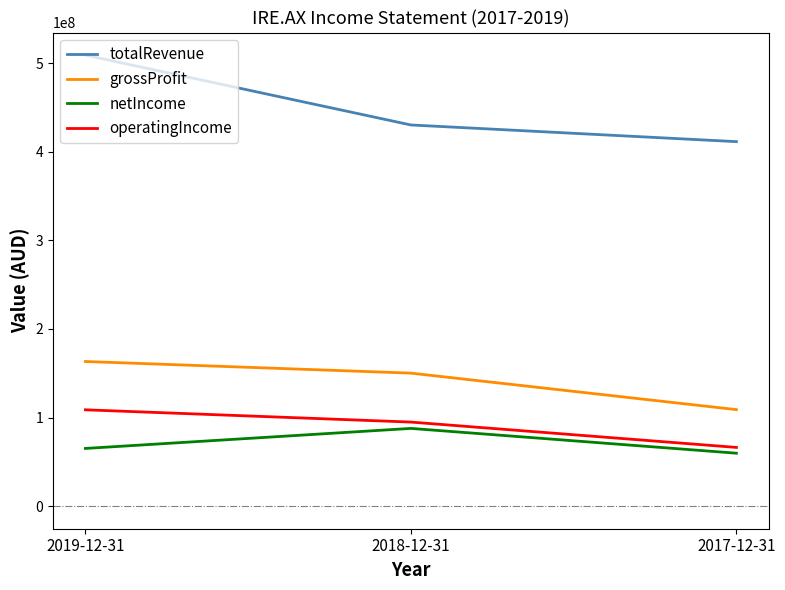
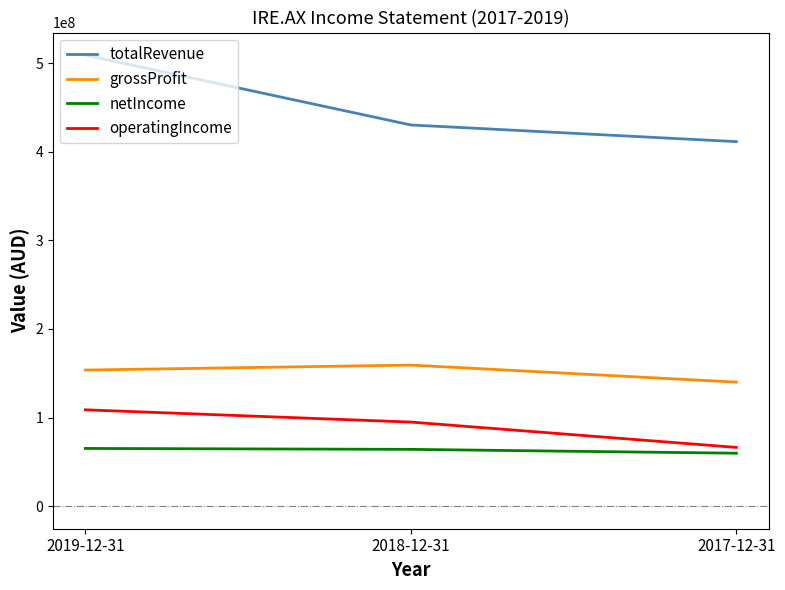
  {
    "totalRevenue": {
      "2018-12-31": 430000000,
      "2017-12-31": 410000000
    },
    "grossProfit": {
-     "2019-12-31": 160000000,
-     "2018-12-31": 150000000,
-     "2017-12-31": 110000000
+     "2019-12-31": 150000000,
+     "2018-12-31": 160000000,
+     "2017-12-31": 140000000
    },
    "netIncome": {
      "2019-12-31": 70000000,
-     "2018-12-31": 90000000,
+     "2018-12-31": 60000000,
      "2017-12-31": 60000000
    },
    "operatingIncome": {
      "2019-12-31": 110000000,
      "2018-12-31": 90000000,
      "2017-12-31": 70000000
    }
  }
